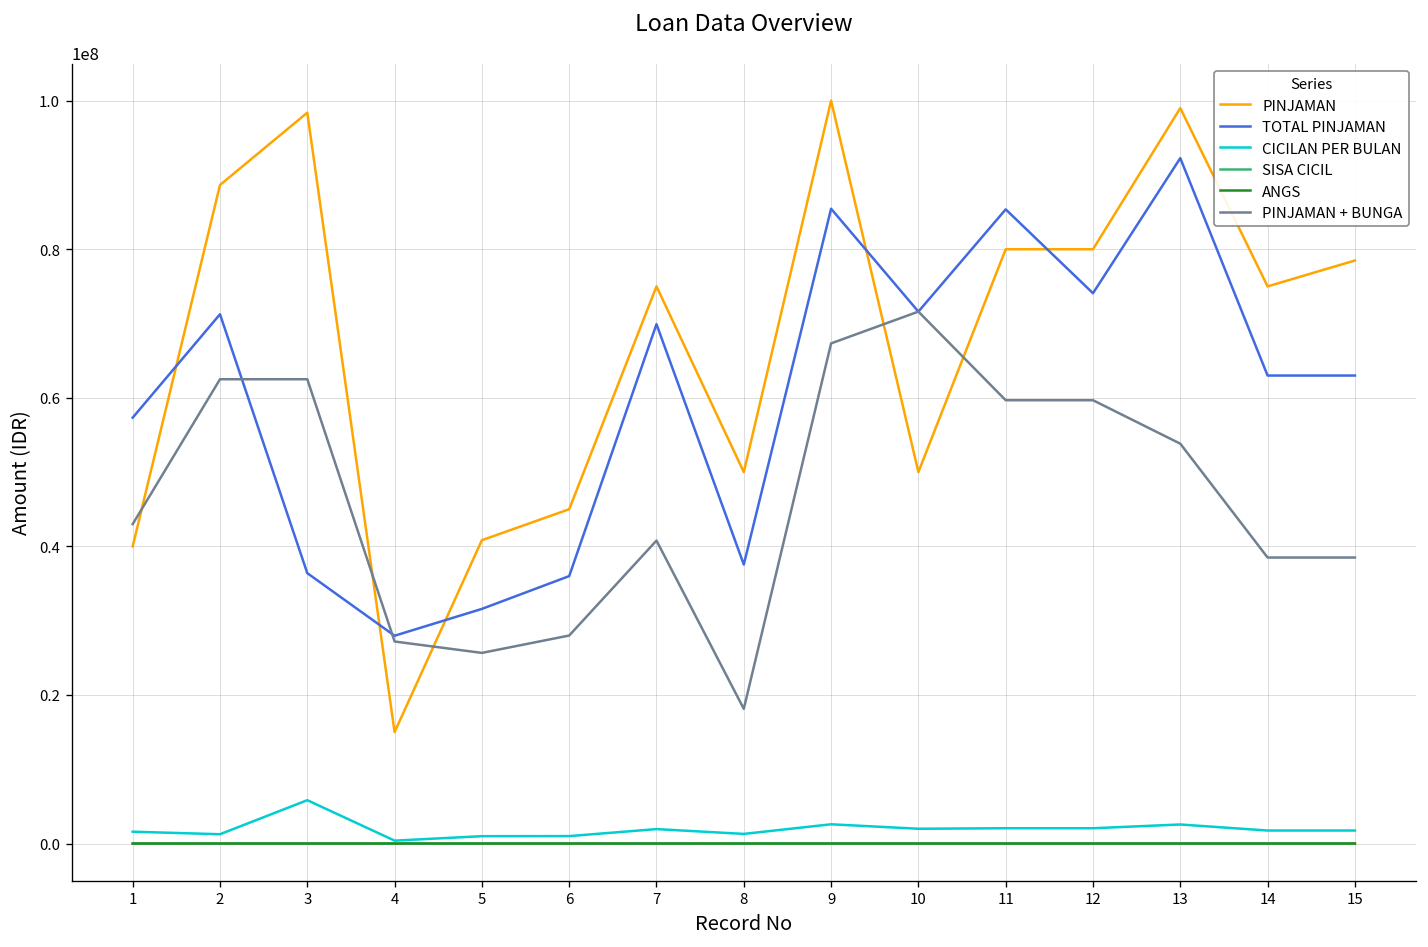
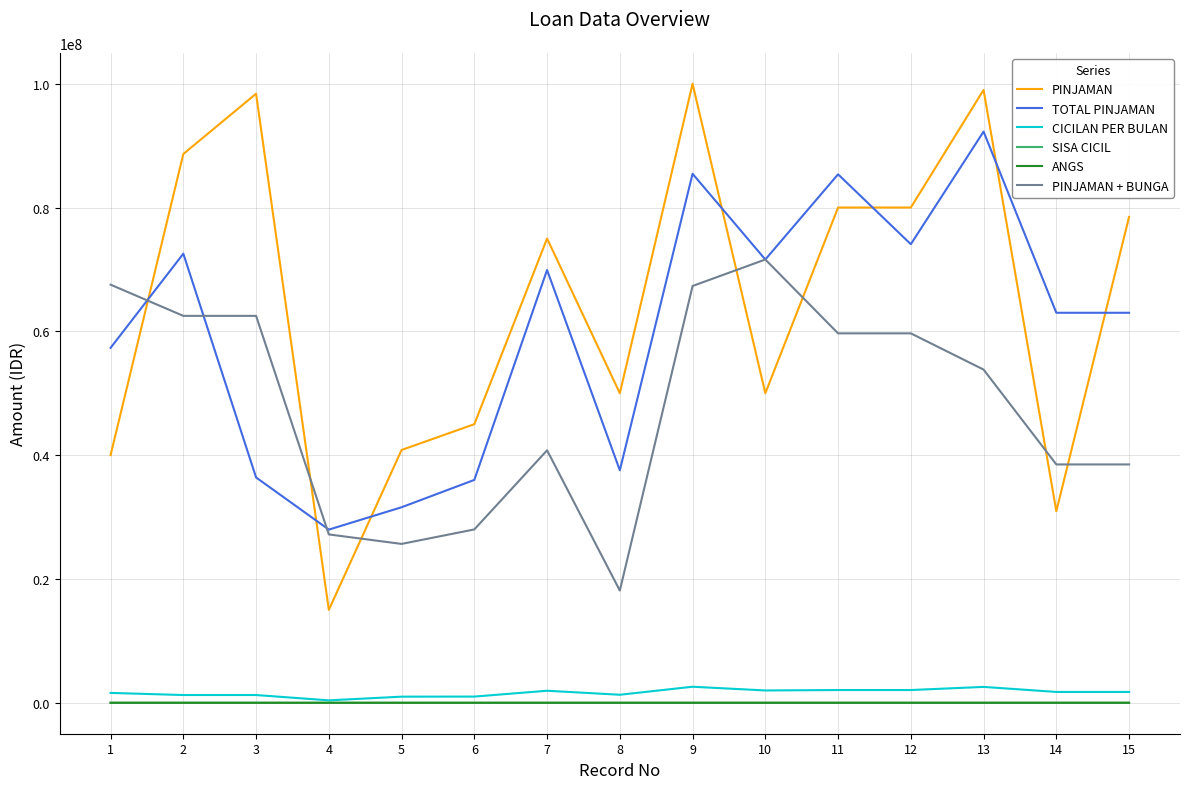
  {
    "PINJAMAN": {
      "1": 40000000,
      "2": 89000000,
      "3": 98000000,
      "4": 15000000,
      "5": 41000000,
      "6": 45000000,
      "7": 75000000,
      "8": 50000000,
      "9": 100000000,
      "10": 50000000,
      "11": 80000000,
      "12": 80000000,
      "13": 99000000,
-     "14": 75000000,
+     "14": 31000000,
      "15": 78000000
    },
    "TOTAL PINJAMAN": {
      "1": 57000000,
-     "2": 71000000,
+     "2": 73000000,
      "3": 36000000,
      "4": 28000000,
      "5": 32000000,
      "6": 36000000,
      "7": 70000000,
      "8": 38000000,
      "9": 85000000,
      "11": 85000000,
      "12": 74000000,
      "13": 92000000,
      "14": 63000000,
      "15": 63000000
    },
    "CICILAN PER BULAN": {
      "1": 2000000,
      "2": 1000000,
-     "3": 6000000,
+     "3": 1000000,
      "5": 1000000,
      "6": 1000000,
      "7": 2000000,
      "8": 1000000,
      "9": 3000000,
      "10": 2000000,
      "11": 2000000,
      "12": 2000000,
      "13": 3000000,
      "14": 2000000,
      "15": 2000000
    },
    "ANGS": {
      "1": 0,
      "2": 0,
      "3": 0,
      "5": 0,
      "6": 0,
      "7": 0,
      "8": 0,
      "9": 0,
      "10": 0,
      "11": 0,
      "12": 0,
      "13": 0,
      "14": 0,
      "15": 0
    },
    "PINJAMAN + BUNGA": {
-     "1": 43000000,
+     "1": 68000000,
      "2": 63000000,
      "3": 63000000,
      "4": 27000000,
      "5": 26000000,
      "6": 28000000,
      "7": 41000000,
      "8": 18000000,
      "9": 67000000,
      "11": 60000000,
      "12": 60000000,
      "13": 54000000,
      "14": 39000000,
      "15": 39000000
    }
  }
